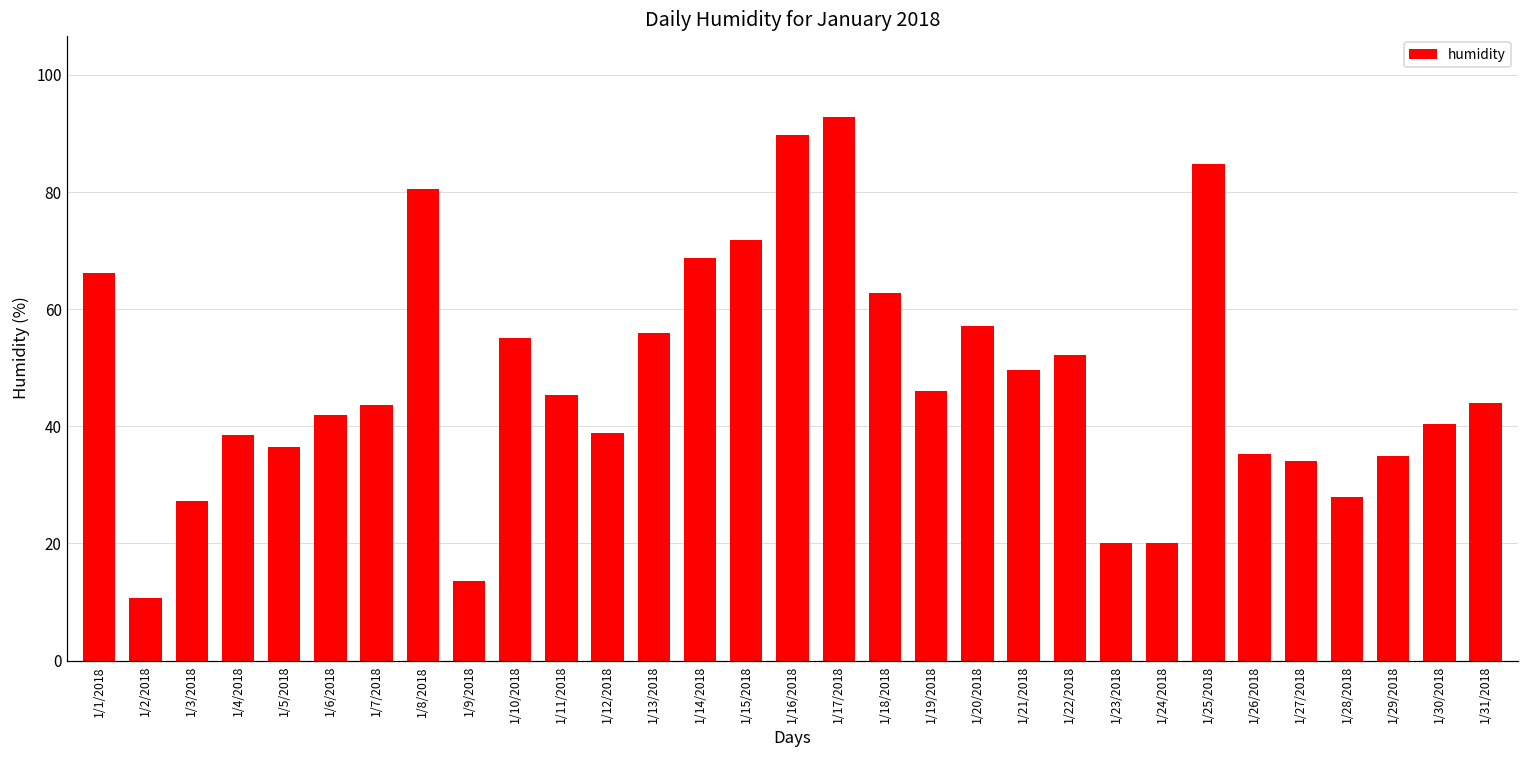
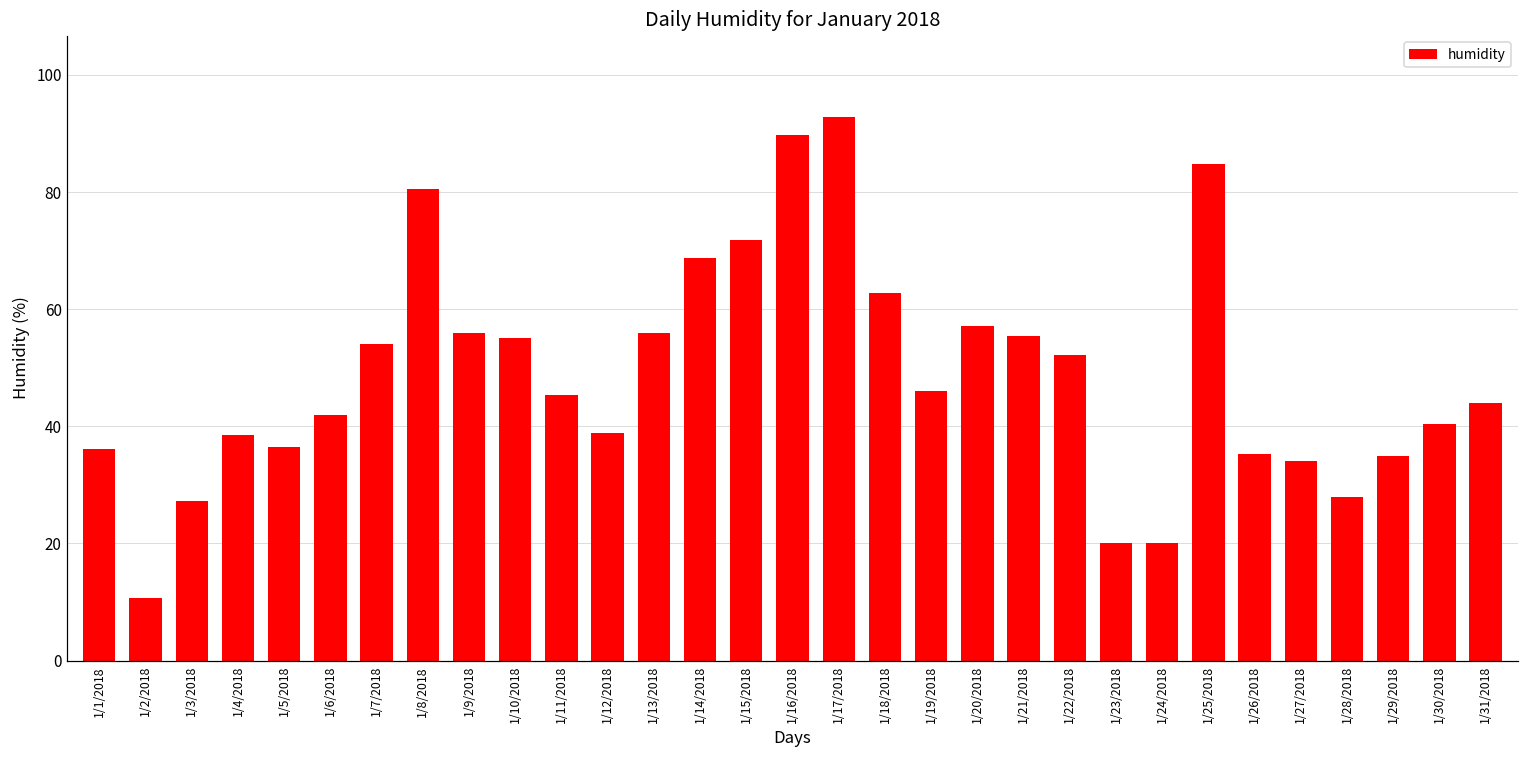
  {
-   "1/1/2018": 66,
+   "1/1/2018": 36,
    "1/2/2018": 11,
    "1/3/2018": 27,
    "1/4/2018": 39,
    "1/5/2018": 37,
    "1/6/2018": 42,
-   "1/7/2018": 44,
+   "1/7/2018": 54,
    "1/8/2018": 81,
-   "1/9/2018": 14,
+   "1/9/2018": 56,
    "1/10/2018": 55,
    "1/11/2018": 45,
    "1/12/2018": 39,
    "1/13/2018": 56,
    "1/14/2018": 69,
    "1/15/2018": 72,
    "1/16/2018": 90,
    "1/17/2018": 93,
    "1/18/2018": 63,
    "1/19/2018": 46,
    "1/20/2018": 57,
-   "1/21/2018": 50,
+   "1/21/2018": 55,
    "1/22/2018": 52,
    "1/23/2018": 20,
    "1/24/2018": 20,
    "1/25/2018": 85,
    "1/26/2018": 35,
    "1/27/2018": 34,
    "1/28/2018": 28,
    "1/29/2018": 35,
    "1/30/2018": 40,
    "1/31/2018": 44
  }
